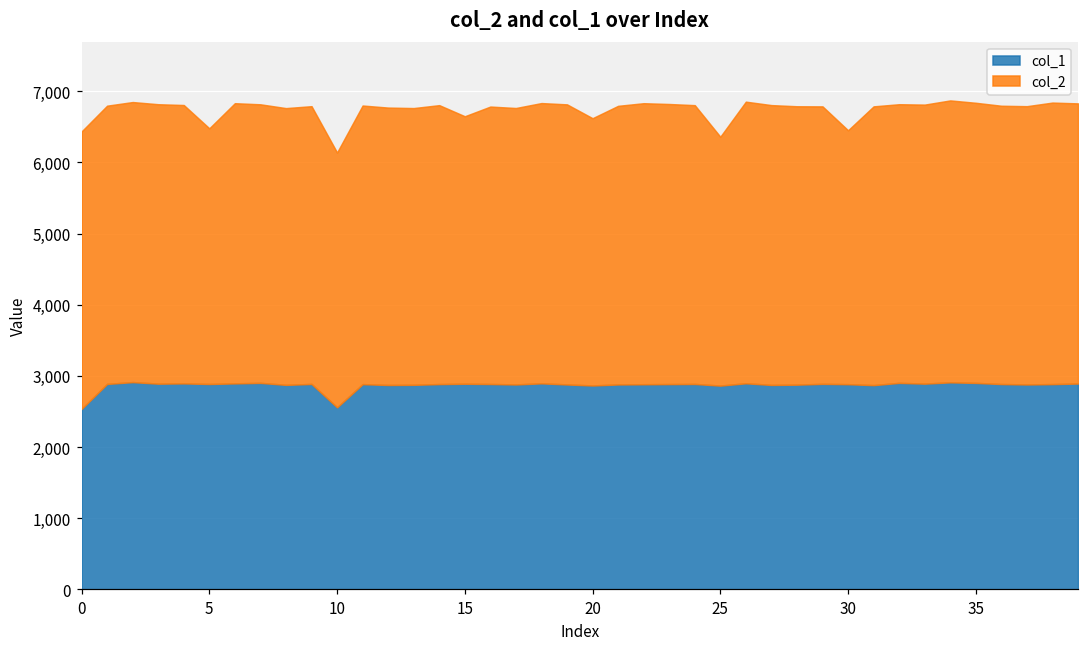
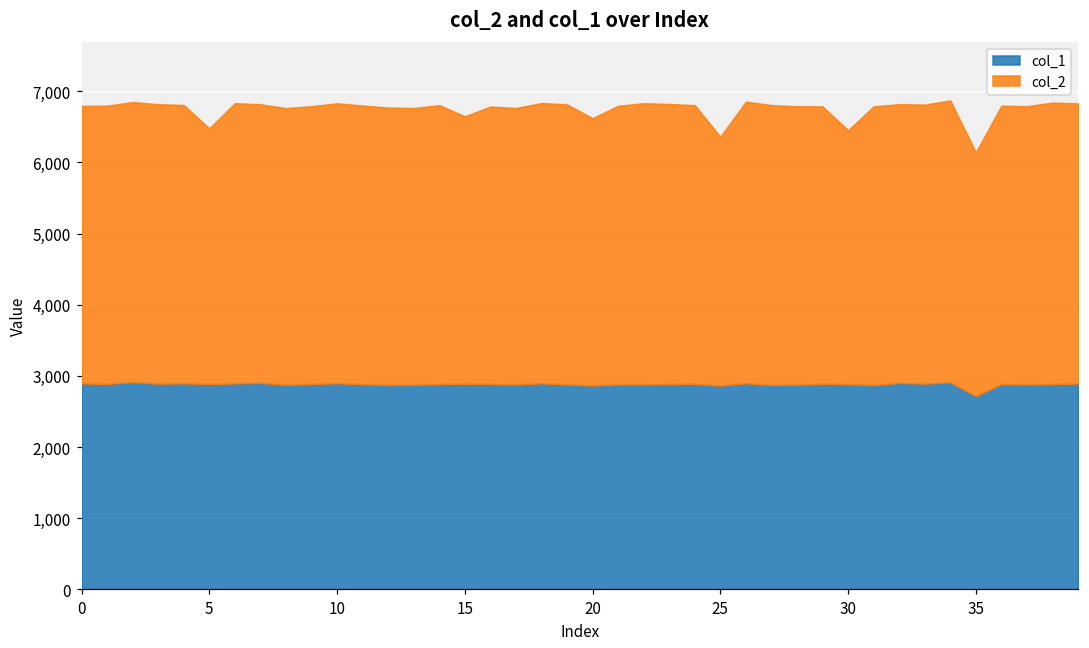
  {
    "col_1": {
-     "0": "2,500",
+     "0": "2,900",
      "5": "2,900",
-     "10": "2,600",
+     "10": "2,900",
      "15": "2,900",
      "20": "2,900",
      "25": "2,900",
      "30": "2,900",
-     "35": "2,900"
+     "35": "2,700"
    },
    "col_2": {
      "0": "3,900",
      "5": "3,600",
-     "10": "3,600",
+     "10": "3,900",
      "15": "3,800",
      "20": "3,800",
      "25": "3,500",
      "30": "3,600",
-     "35": "3,900"
+     "35": "3,400"
    }
  }
